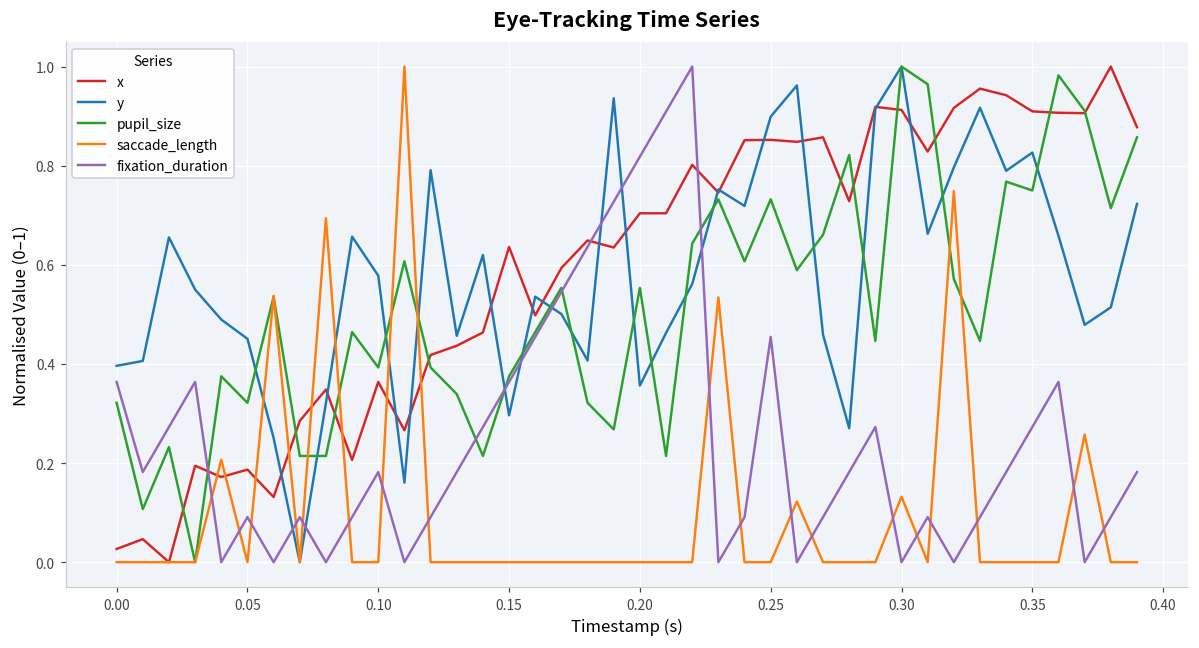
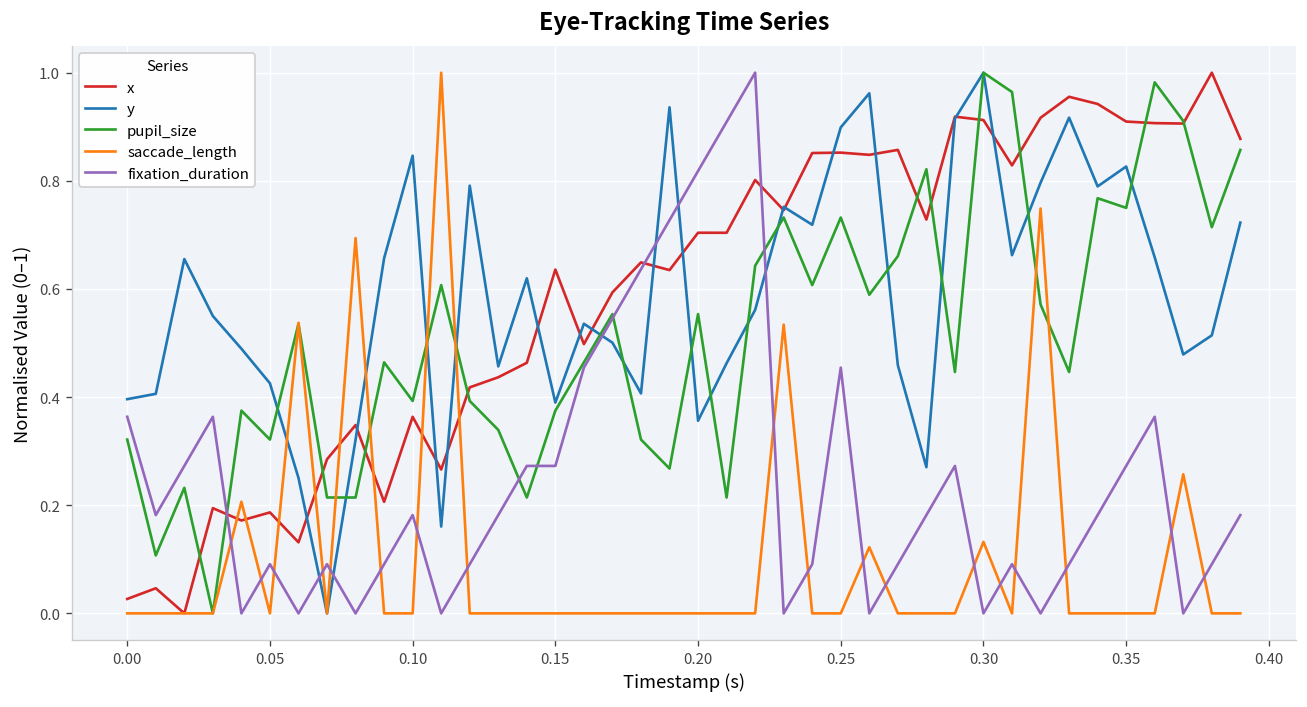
  {
    "x": {
      "0.00": 0.03,
      "0.05": 0.19,
      "0.10": 0.36,
      "0.15": 0.64,
      "0.20": 0.70,
      "0.25": 0.85,
      "0.30": 0.91,
      "0.35": 0.91
    },
    "y": {
      "0.00": 0.40,
-     "0.05": 0.45,
-     "0.10": 0.58,
-     "0.15": 0.30,
+     "0.05": 0.43,
+     "0.10": 0.85,
+     "0.15": 0.39,
      "0.20": 0.36,
      "0.25": 0.90,
      "0.35": 0.83
    },
    "pupil_size": {
      "0.00": 0.32,
      "0.05": 0.32,
      "0.10": 0.39,
      "0.15": 0.37,
      "0.20": 0.55,
      "0.25": 0.73,
      "0.35": 0.75
    },
    "saccade_length": {
      "0.00": 0.00,
      "0.05": 0.00,
      "0.10": 0.00,
      "0.15": 0.00,
      "0.20": 0.00,
      "0.25": 0.00,
      "0.30": 0.13,
      "0.35": 0.00
    },
    "fixation_duration": {
      "0.00": 0.36,
      "0.05": 0.09,
      "0.10": 0.18,
-     "0.15": 0.36,
+     "0.15": 0.27,
      "0.20": 0.82,
      "0.25": 0.45,
      "0.30": 0.00,
      "0.35": 0.27
    }
  }
